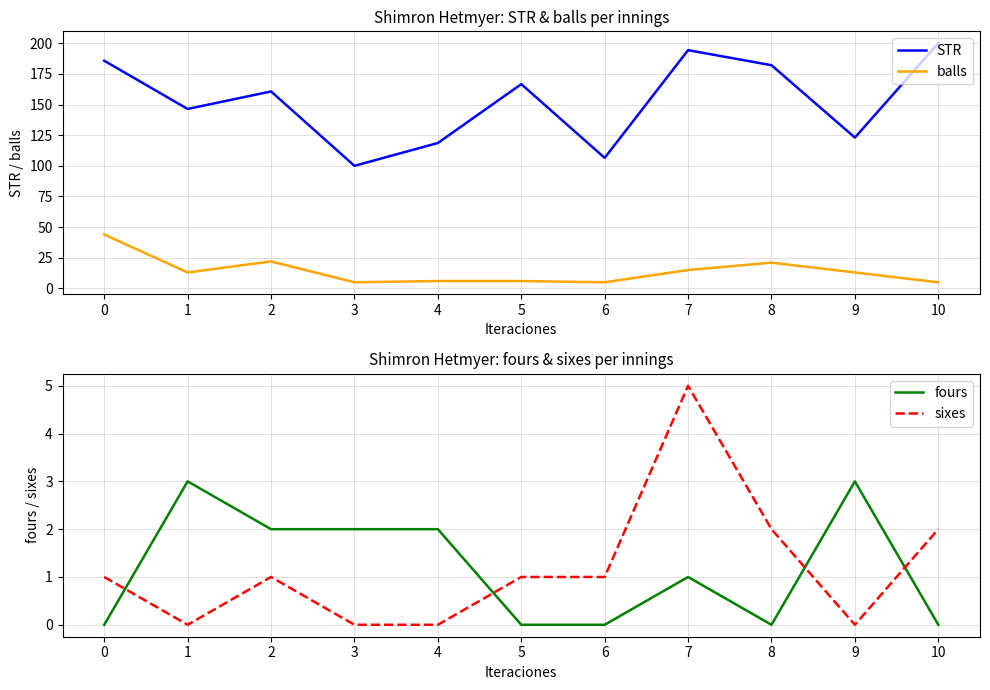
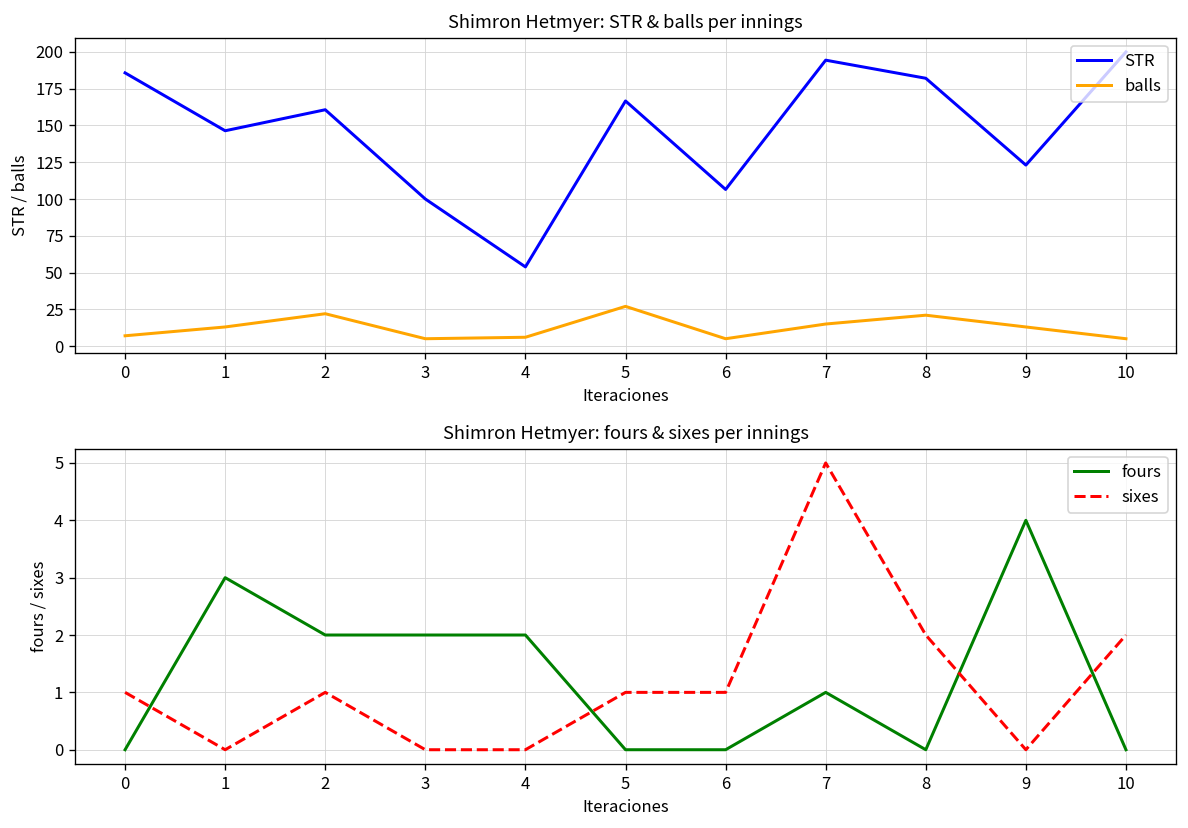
  {
    "Shimron Hetmyer: STR & balls per innings": {
      "STR": {
        "0": 186,
        "1": 146,
        "2": 161,
        "3": 100,
-       "4": 119,
+       "4": 54,
        "5": 167,
        "6": 107,
        "7": 194,
        "8": 182,
        "9": 123
      },
      "balls": {
-       "0": 44,
+       "0": 7,
        "1": 13,
        "2": 22,
        "3": 5,
        "4": 6,
-       "5": 6,
+       "5": 27,
        "6": 5,
        "7": 15,
        "8": 21,
        "9": 13,
        "10": 5
      }
    },
    "Shimron Hetmyer: fours & sixes per innings": {
      "fours": {
        "0": 0,
        "1": 3,
        "2": 2,
        "3": 2,
        "4": 2,
        "5": 0,
        "6": 0,
        "7": 1,
        "8": 0,
-       "9": 3,
+       "9": 4,
        "10": 0
      },
      "sixes": {
        "0": 1,
        "1": 0,
        "2": 1,
        "3": 0,
        "4": 0,
        "5": 1,
        "6": 1,
        "7": 5,
        "8": 2,
        "9": 0,
        "10": 2
      }
    }
  }
